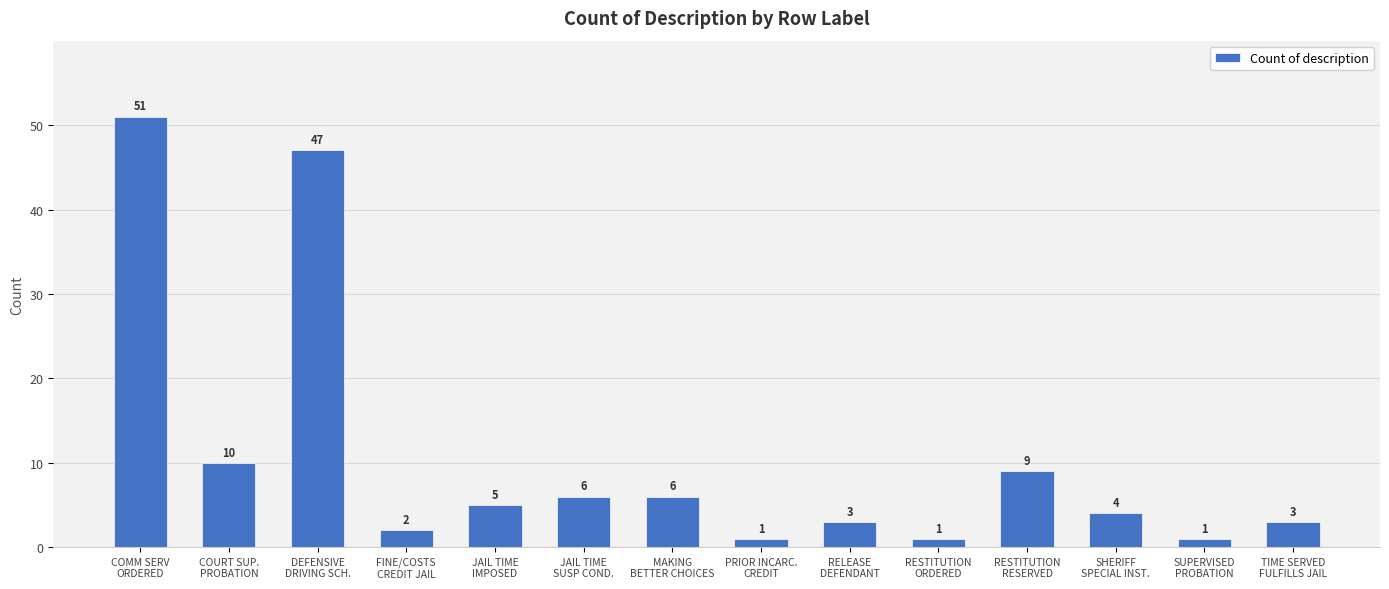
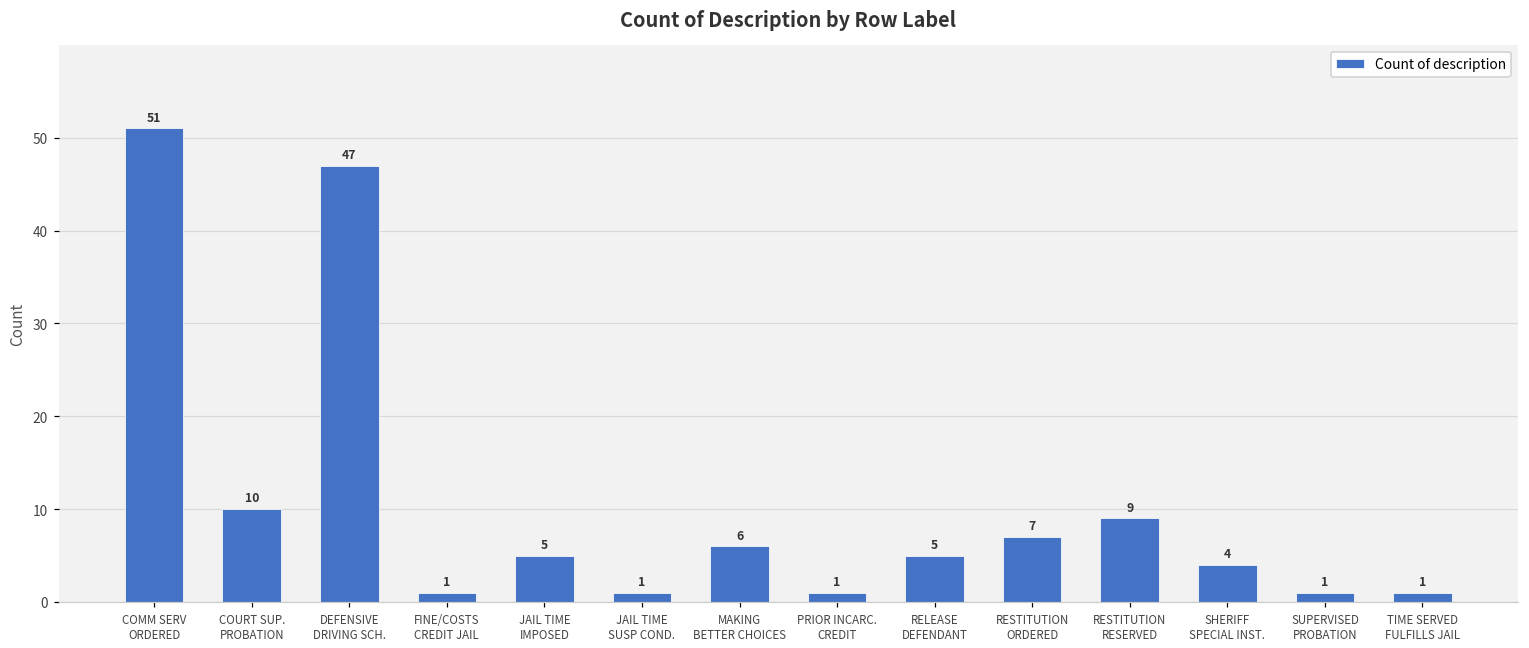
  {
    "COMM SERV ORDERED": 51,
    "COURT SUP. PROBATION": 10,
    "DEFENSIVE DRIVING SCH.": 47,
-   "FINE/COSTS CREDIT JAIL": 2,
+   "FINE/COSTS CREDIT JAIL": 1,
    "JAIL TIME IMPOSED": 5,
-   "JAIL TIME SUSP COND.": 6,
+   "JAIL TIME SUSP COND.": 1,
    "MAKING BETTER CHOICES": 6,
    "PRIOR INCARC. CREDIT": 1,
-   "RELEASE DEFENDANT": 3,
-   "RESTITUTION ORDERED": 1,
+   "RELEASE DEFENDANT": 5,
+   "RESTITUTION ORDERED": 7,
    "RESTITUTION RESERVED": 9,
    "SHERIFF SPECIAL INST.": 4,
    "SUPERVISED PROBATION": 1,
-   "TIME SERVED FULFILLS JAIL": 3
+   "TIME SERVED FULFILLS JAIL": 1
  }
